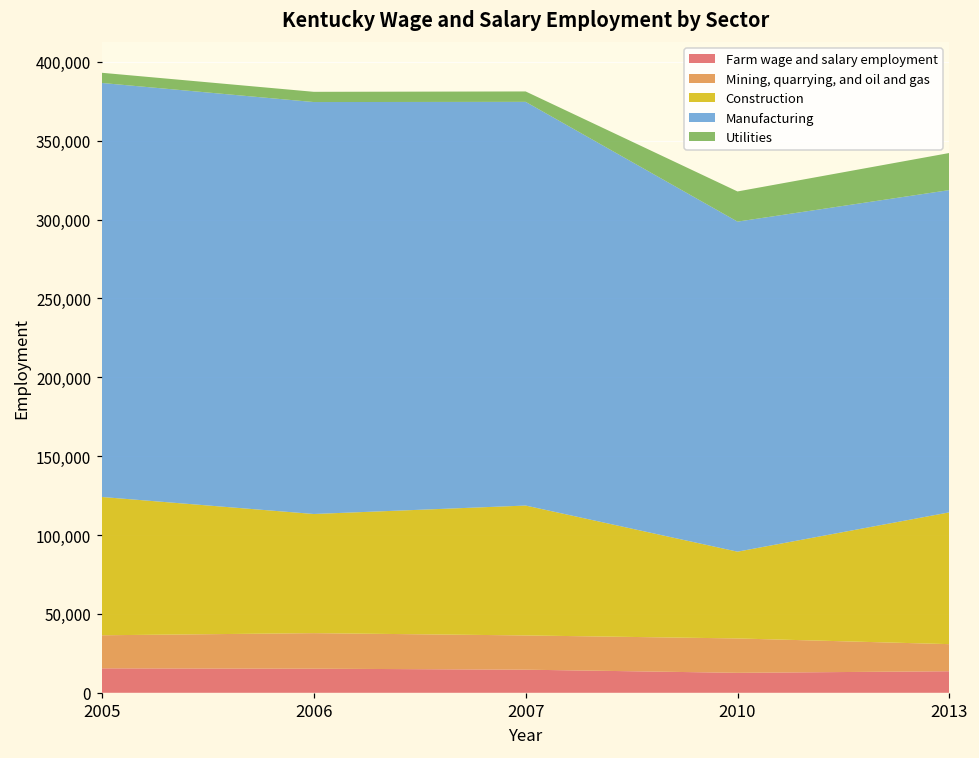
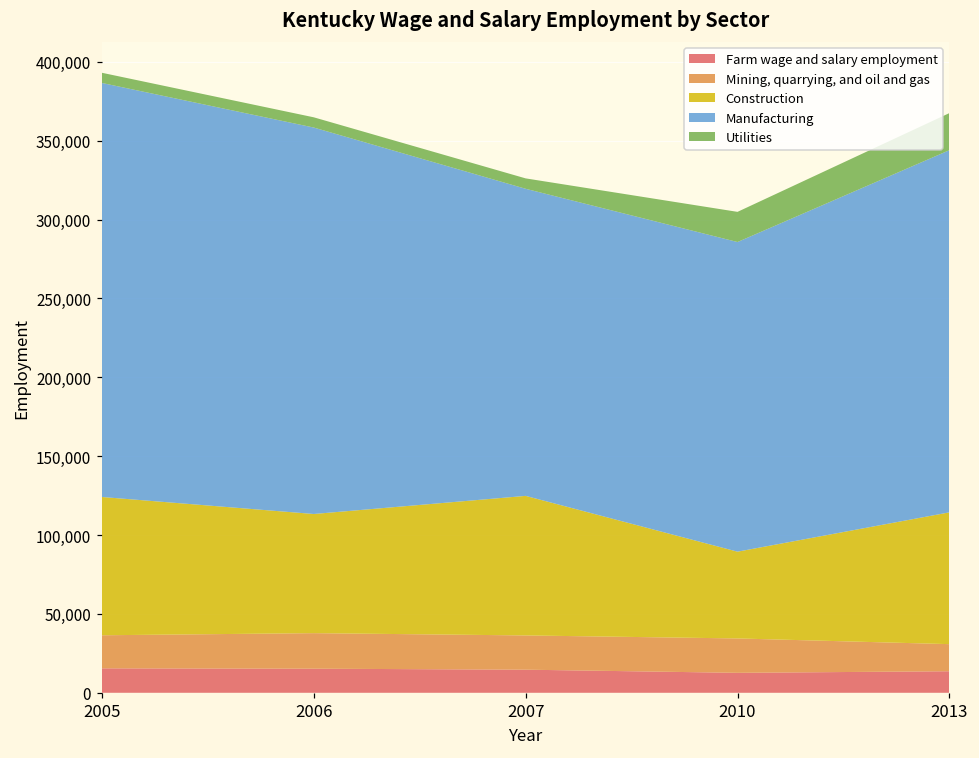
  {
    "Construction": {
      "2005": "88,000",
      "2006": "76,000",
-     "2007": "82,000",
+     "2007": "88,000",
      "2010": "55,000",
      "2013": "84,000"
    },
    "Manufacturing": {
      "2005": "262,000",
-     "2006": "261,000",
-     "2007": "256,000",
-     "2010": "209,000",
-     "2013": "204,000"
+     "2006": "245,000",
+     "2007": "195,000",
+     "2010": "196,000",
+     "2013": "230,000"
    },
    "Utilities": {
      "2005": "6,000",
      "2006": "6,000",
      "2007": "7,000",
      "2010": "19,000",
      "2013": "24,000"
    }
  }
